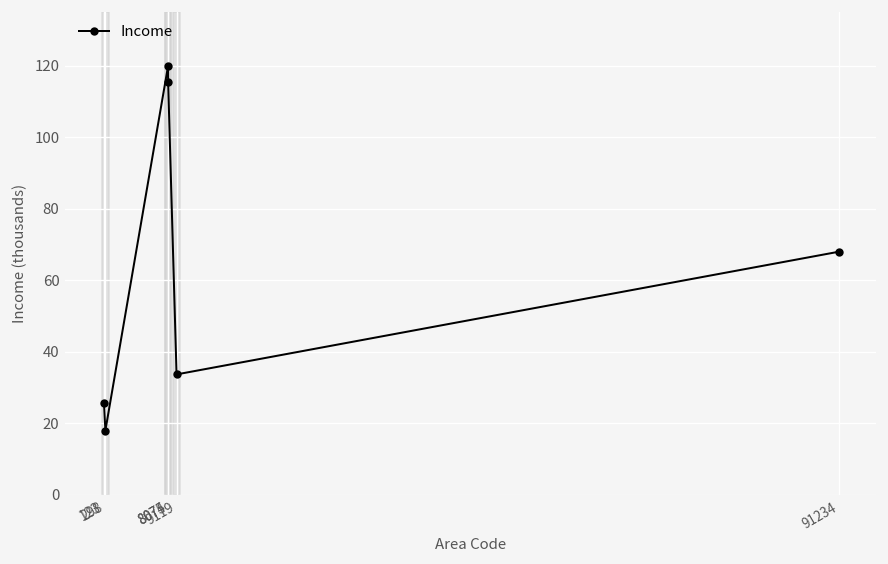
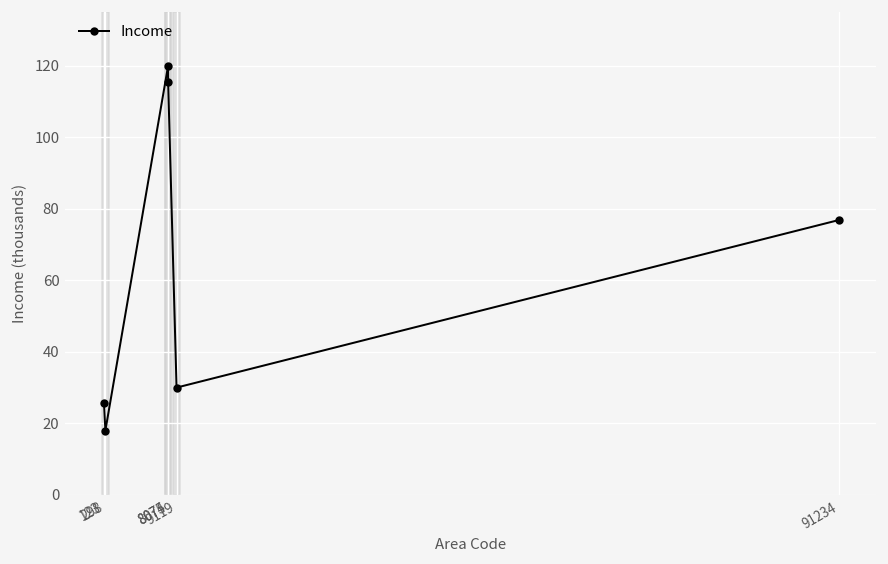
  {
    "123": 26,
    "298": 18,
    "8074": 120,
    "8075": 115,
-   "9119": 34,
-   "91234": 68
+   "9119": 30,
+   "91234": 77
  }
